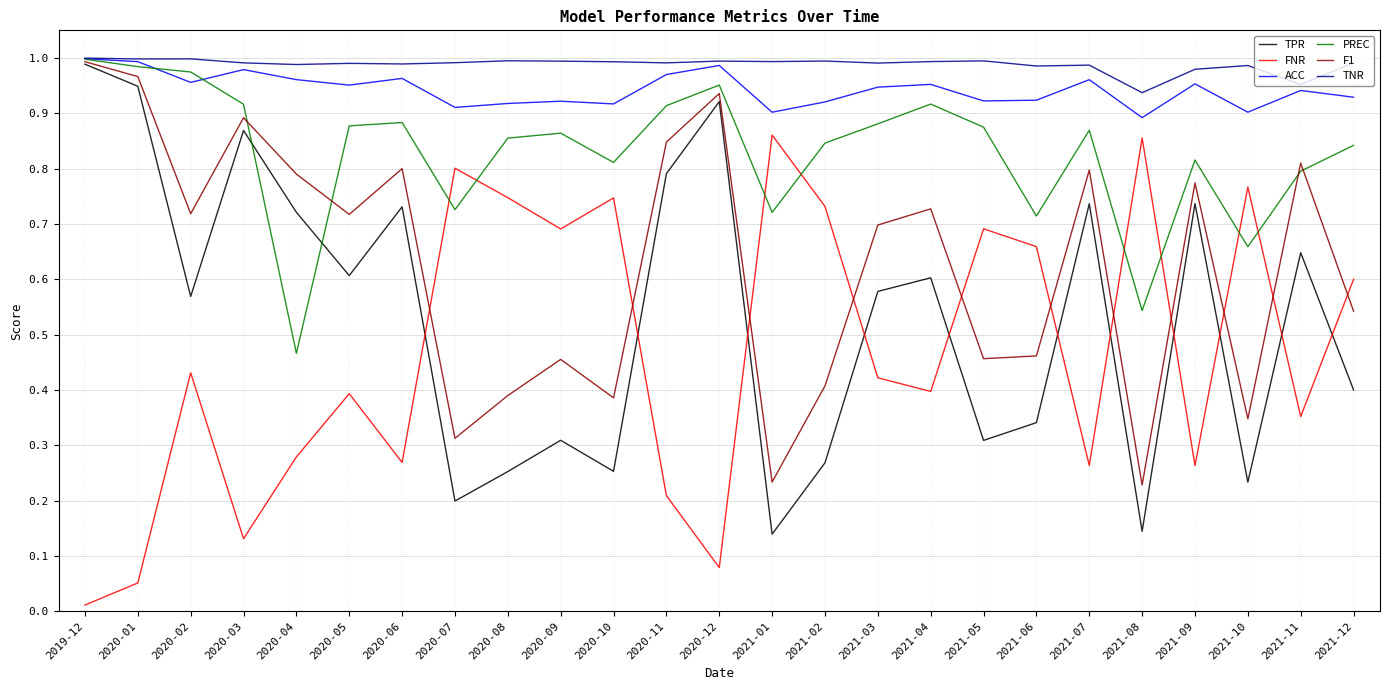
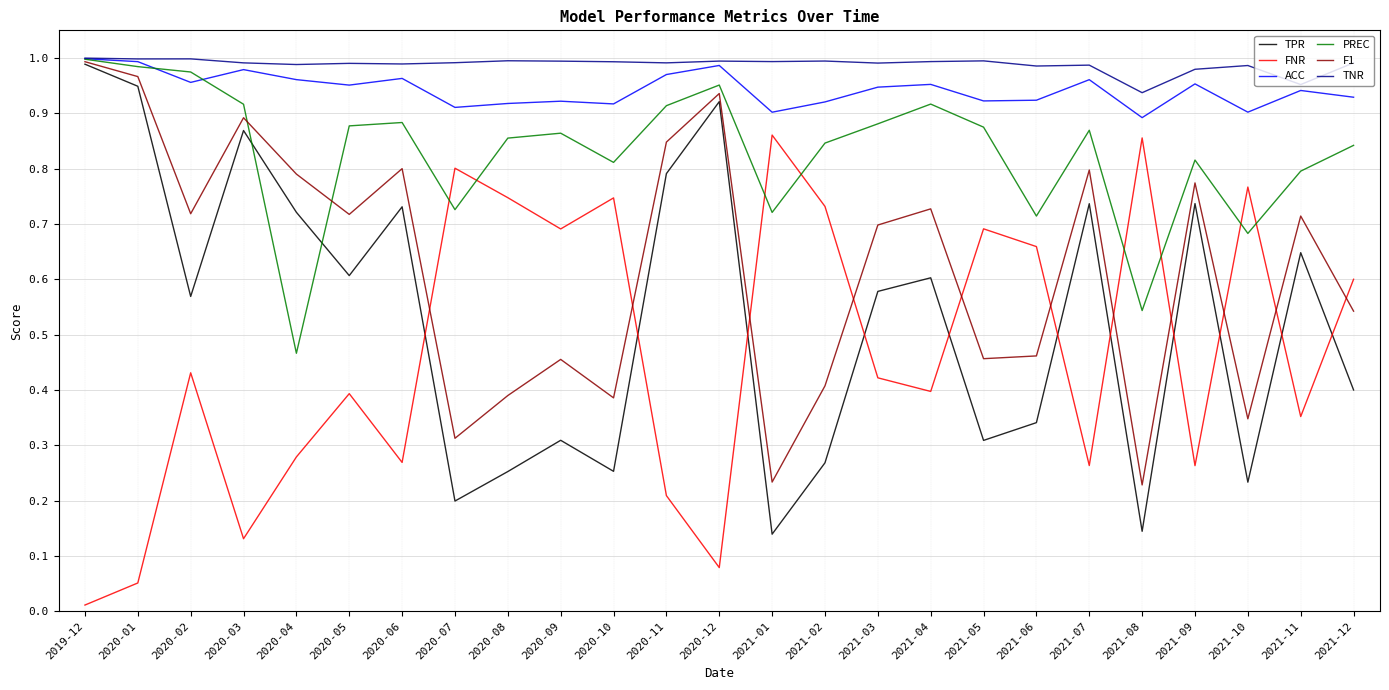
  {
    "TPR": {
      "2020-01": 0.95,
      "2020-02": 0.57,
      "2020-03": 0.87,
      "2020-04": 0.72,
      "2020-05": 0.61,
      "2020-06": 0.73,
      "2020-07": 0.20,
      "2020-08": 0.25,
      "2020-09": 0.31,
      "2020-10": 0.25,
      "2020-11": 0.79,
      "2020-12": 0.92,
      "2021-01": 0.14,
      "2021-02": 0.27,
      "2021-03": 0.58,
      "2021-04": 0.60,
      "2021-05": 0.31,
      "2021-06": 0.34,
      "2021-07": 0.74,
      "2021-08": 0.14,
      "2021-09": 0.74,
      "2021-10": 0.23,
      "2021-11": 0.65,
      "2021-12": 0.40
    },
    "FNR": {
      "2019-12": 0.01,
      "2020-01": 0.05,
      "2020-02": 0.43,
      "2020-03": 0.13,
      "2020-04": 0.28,
      "2020-05": 0.39,
      "2020-06": 0.27,
      "2020-07": 0.80,
      "2020-08": 0.75,
      "2020-09": 0.69,
      "2020-10": 0.75,
      "2020-11": 0.21,
      "2020-12": 0.08,
      "2021-01": 0.86,
      "2021-02": 0.73,
      "2021-03": 0.42,
      "2021-04": 0.40,
      "2021-05": 0.69,
      "2021-06": 0.66,
      "2021-07": 0.26,
      "2021-08": 0.86,
      "2021-09": 0.26,
      "2021-10": 0.77,
      "2021-11": 0.35,
      "2021-12": 0.60
    },
    "ACC": {
      "2020-01": 0.99,
      "2020-02": 0.96,
      "2020-03": 0.98,
      "2020-04": 0.96,
      "2020-05": 0.95,
      "2020-06": 0.96,
      "2020-07": 0.91,
      "2020-08": 0.92,
      "2020-09": 0.92,
      "2020-10": 0.92,
      "2020-11": 0.97,
      "2020-12": 0.99,
      "2021-01": 0.90,
      "2021-02": 0.92,
      "2021-03": 0.95,
      "2021-04": 0.95,
      "2021-05": 0.92,
      "2021-06": 0.92,
      "2021-07": 0.96,
      "2021-08": 0.89,
      "2021-09": 0.95,
      "2021-10": 0.90,
      "2021-11": 0.94,
      "2021-12": 0.93
    },
    "PREC": {
      "2020-01": 0.98,
      "2020-02": 0.97,
      "2020-03": 0.92,
      "2020-04": 0.47,
      "2020-05": 0.88,
      "2020-06": 0.88,
      "2020-07": 0.73,
      "2020-08": 0.86,
      "2020-09": 0.86,
      "2020-10": 0.81,
      "2020-11": 0.91,
      "2020-12": 0.95,
      "2021-01": 0.72,
      "2021-02": 0.85,
      "2021-03": 0.88,
      "2021-04": 0.92,
      "2021-05": 0.88,
      "2021-06": 0.71,
      "2021-07": 0.87,
      "2021-08": 0.54,
      "2021-09": 0.82,
-     "2021-10": 0.66,
+     "2021-10": 0.68,
      "2021-11": 0.80,
      "2021-12": 0.84
    },
    "F1": {
      "2020-01": 0.97,
      "2020-02": 0.72,
      "2020-03": 0.89,
      "2020-04": 0.79,
      "2020-05": 0.72,
      "2020-06": 0.80,
      "2020-07": 0.31,
      "2020-08": 0.39,
      "2020-09": 0.46,
      "2020-10": 0.39,
      "2020-11": 0.85,
      "2020-12": 0.94,
      "2021-01": 0.23,
      "2021-02": 0.41,
      "2021-03": 0.70,
      "2021-04": 0.73,
      "2021-05": 0.46,
      "2021-06": 0.46,
      "2021-07": 0.80,
      "2021-08": 0.23,
      "2021-09": 0.77,
      "2021-10": 0.35,
-     "2021-11": 0.81,
+     "2021-11": 0.71,
      "2021-12": 0.54
    },
    "TNR": {
      "2020-01": 1.00,
      "2020-02": 1.00,
      "2020-03": 0.99,
      "2020-04": 0.99,
      "2020-05": 0.99,
      "2020-06": 0.99,
      "2020-07": 0.99,
      "2020-08": 1.00,
      "2020-09": 0.99,
      "2020-10": 0.99,
      "2020-11": 0.99,
      "2020-12": 0.99,
      "2021-01": 0.99,
      "2021-02": 0.99,
      "2021-03": 0.99,
      "2021-04": 0.99,
      "2021-05": 0.99,
      "2021-06": 0.99,
      "2021-07": 0.99,
      "2021-08": 0.94,
      "2021-09": 0.98,
      "2021-10": 0.99
    }
  }
